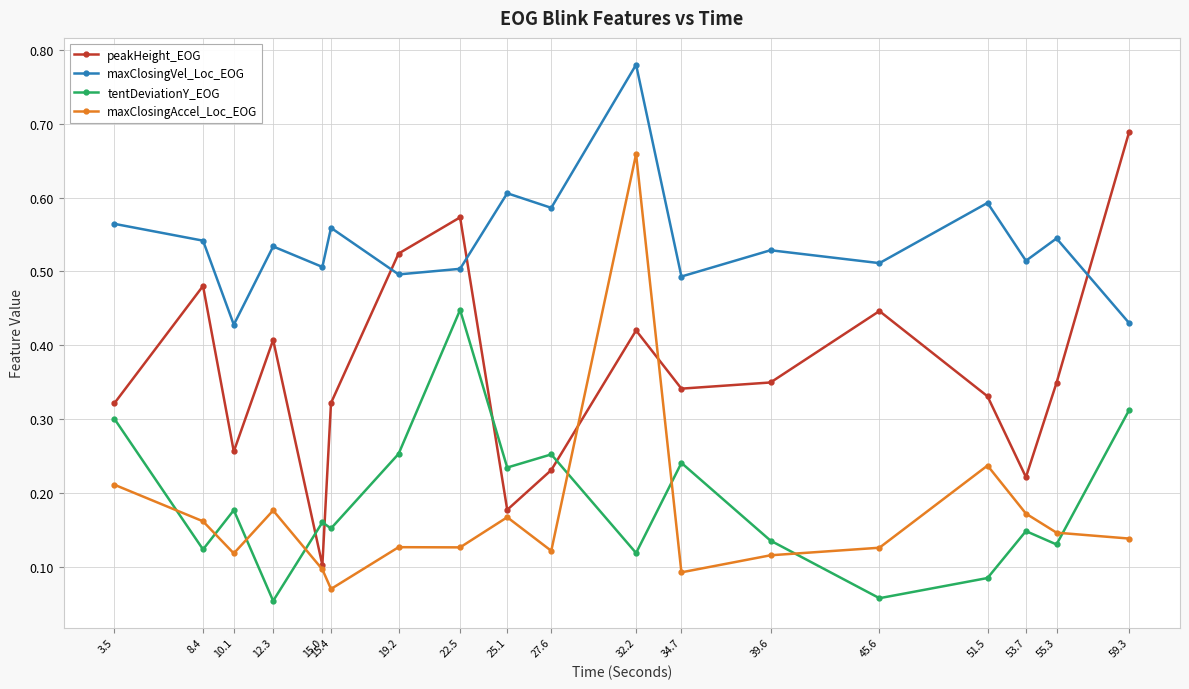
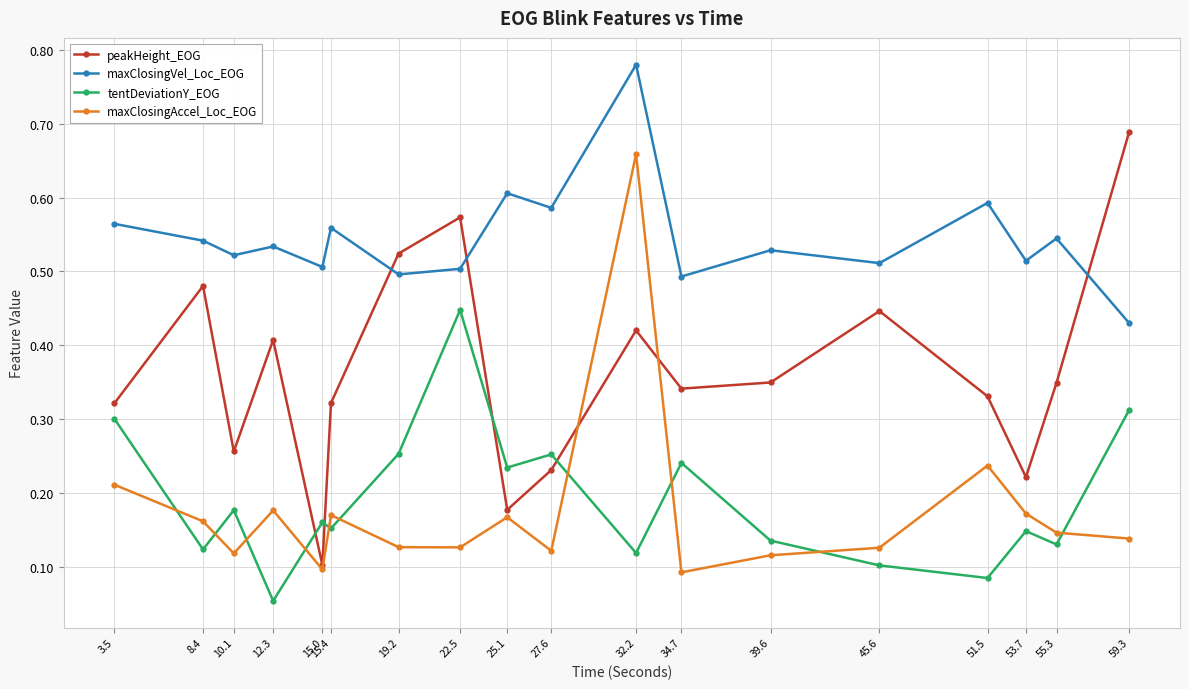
  {
    "peakHeight_EOG": {
      "3.5": 0.32,
      "8.4": 0.48,
      "10.1": 0.26,
      "12.3": 0.41,
      "15.0": 0.10,
      "15.4": 0.32,
      "19.2": 0.52,
      "22.5": 0.57,
      "25.1": 0.18,
      "27.6": 0.23,
      "32.2": 0.42,
      "34.7": 0.34,
      "39.6": 0.35,
      "45.6": 0.45,
      "51.5": 0.33,
      "53.7": 0.22,
      "55.3": 0.35,
      "59.3": 0.69
    },
    "maxClosingVel_Loc_EOG": {
      "3.5": 0.56,
      "8.4": 0.54,
-     "10.1": 0.43,
+     "10.1": 0.52,
      "12.3": 0.53,
      "15.0": 0.51,
      "15.4": 0.56,
      "19.2": 0.50,
      "22.5": 0.50,
      "25.1": 0.61,
      "27.6": 0.59,
      "32.2": 0.78,
      "34.7": 0.49,
      "39.6": 0.53,
      "45.6": 0.51,
      "51.5": 0.59,
      "53.7": 0.51,
      "55.3": 0.54,
      "59.3": 0.43
    },
    "tentDeviationY_EOG": {
      "3.5": 0.30,
      "8.4": 0.12,
      "10.1": 0.18,
      "12.3": 0.05,
      "15.0": 0.16,
      "15.4": 0.15,
      "19.2": 0.25,
      "22.5": 0.45,
      "25.1": 0.23,
      "27.6": 0.25,
      "32.2": 0.12,
      "34.7": 0.24,
      "39.6": 0.14,
-     "45.6": 0.06,
+     "45.6": 0.10,
      "51.5": 0.09,
      "53.7": 0.15,
      "55.3": 0.13,
      "59.3": 0.31
    },
    "maxClosingAccel_Loc_EOG": {
      "3.5": 0.21,
      "8.4": 0.16,
      "10.1": 0.12,
      "12.3": 0.18,
      "15.0": 0.10,
-     "15.4": 0.07,
+     "15.4": 0.17,
      "19.2": 0.13,
      "22.5": 0.13,
      "25.1": 0.17,
      "27.6": 0.12,
      "32.2": 0.66,
      "34.7": 0.09,
      "39.6": 0.12,
      "45.6": 0.13,
      "51.5": 0.24,
      "53.7": 0.17,
      "55.3": 0.15,
      "59.3": 0.14
    }
  }
